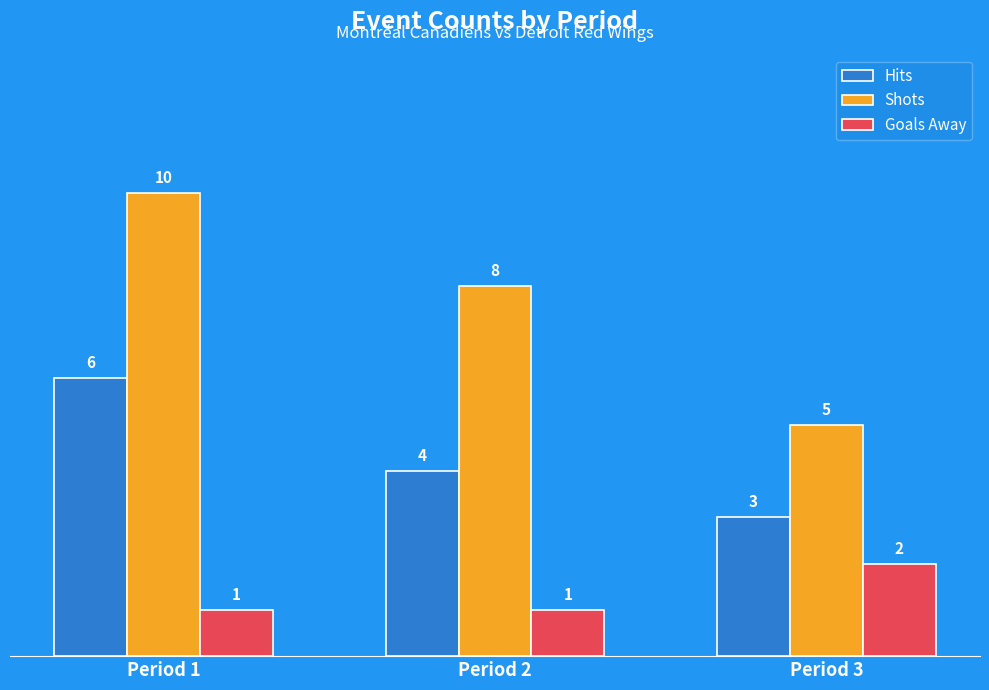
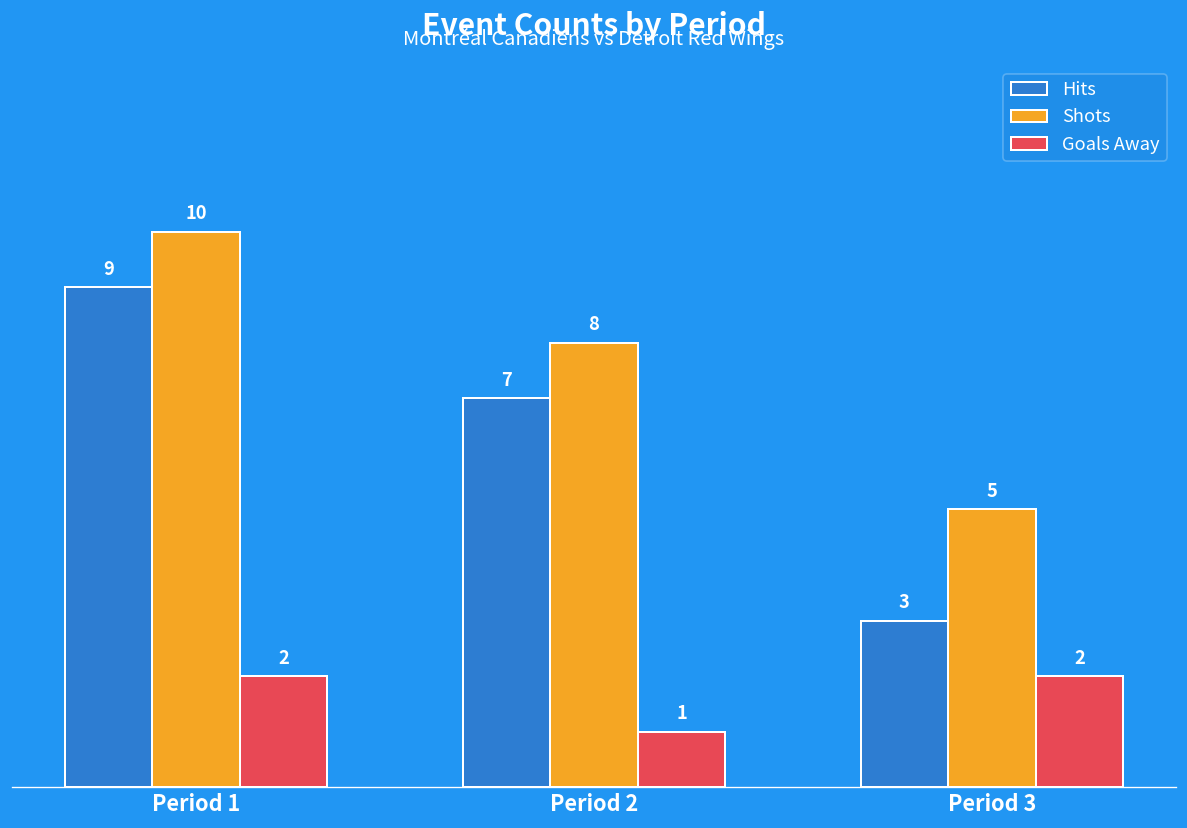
  {
    "Hits": {
-     "Period 1": 6,
-     "Period 2": 4,
+     "Period 1": 9,
+     "Period 2": 7,
      "Period 3": 3
    },
    "Shots": {
      "Period 1": 10,
      "Period 2": 8,
      "Period 3": 5
    },
    "Goals Away": {
-     "Period 1": 1,
+     "Period 1": 2,
      "Period 2": 1,
      "Period 3": 2
    }
  }
